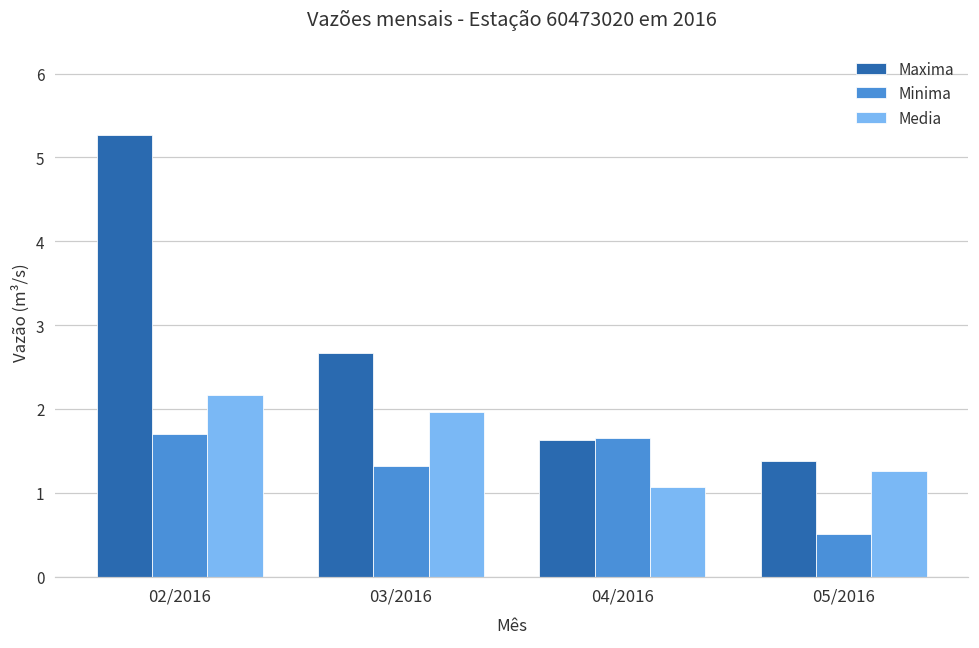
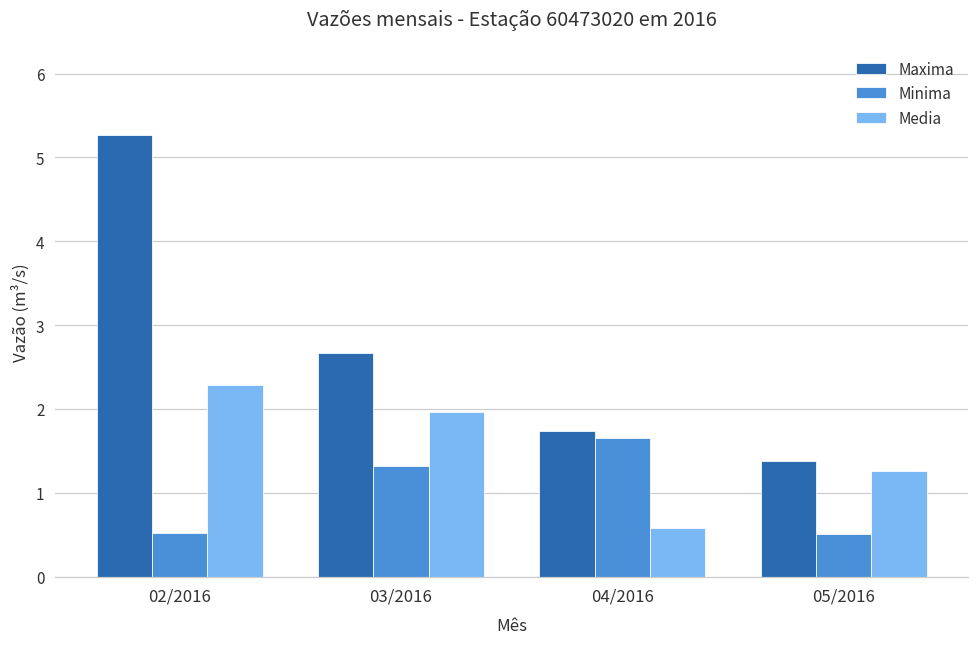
  {
    "Maxima": {
      "02/2016": 5.3,
      "03/2016": 2.7,
-     "04/2016": 1.6,
+     "04/2016": 1.7,
      "05/2016": 1.4
    },
    "Minima": {
-     "02/2016": 1.7,
+     "02/2016": 0.5,
      "03/2016": 1.3,
      "04/2016": 1.6,
      "05/2016": 0.5
    },
    "Media": {
-     "02/2016": 2.2,
+     "02/2016": 2.3,
      "03/2016": 2.0,
-     "04/2016": 1.1,
+     "04/2016": 0.6,
      "05/2016": 1.3
    }
  }
